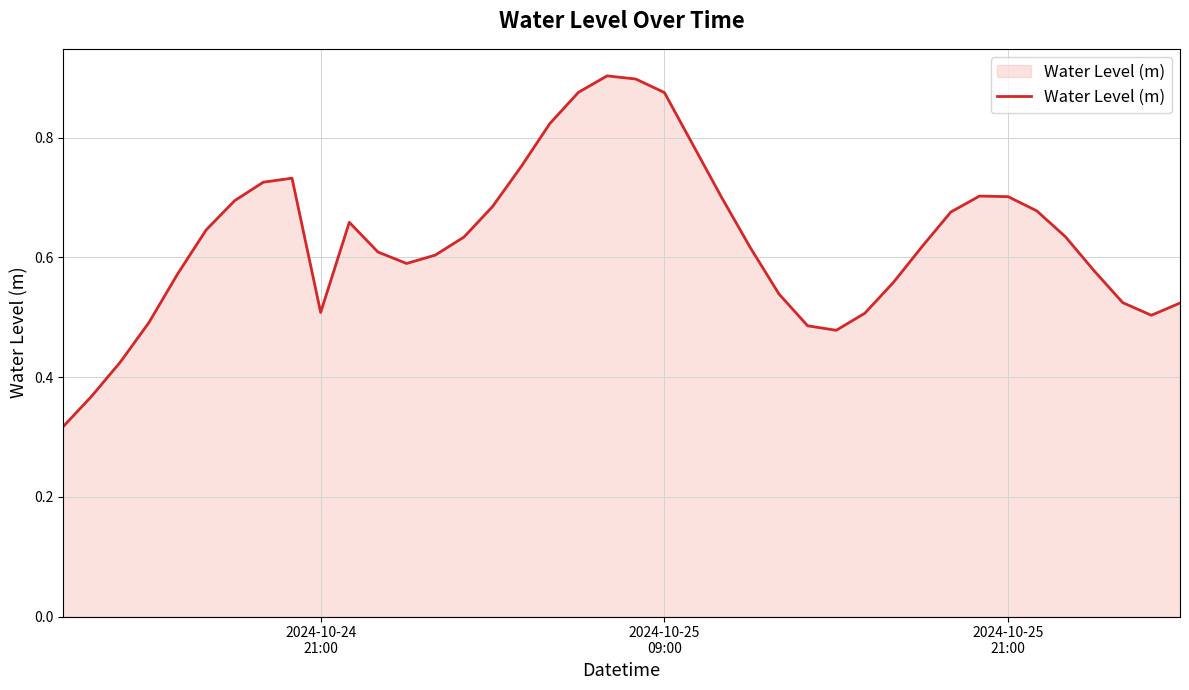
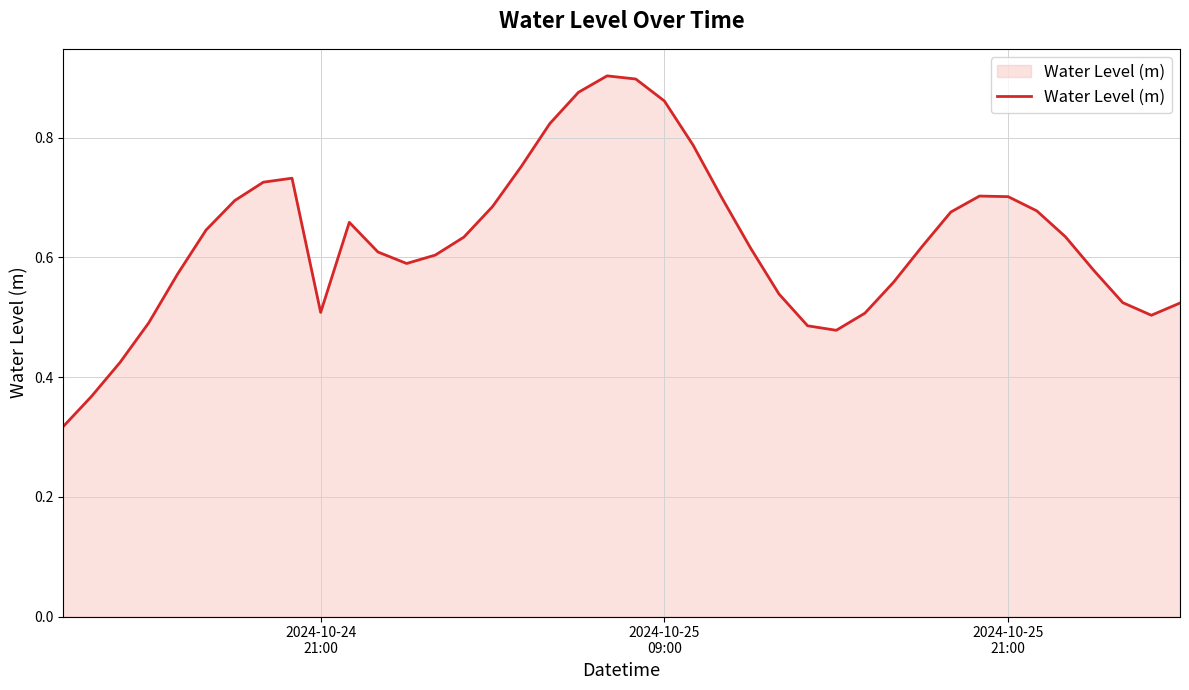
  {
    "2024-10-24 21:00": 0.51,
-   "2024-10-25 09:00": 0.88,
+   "2024-10-25 09:00": 0.86,
    "2024-10-25 21:00": 0.70
  }
